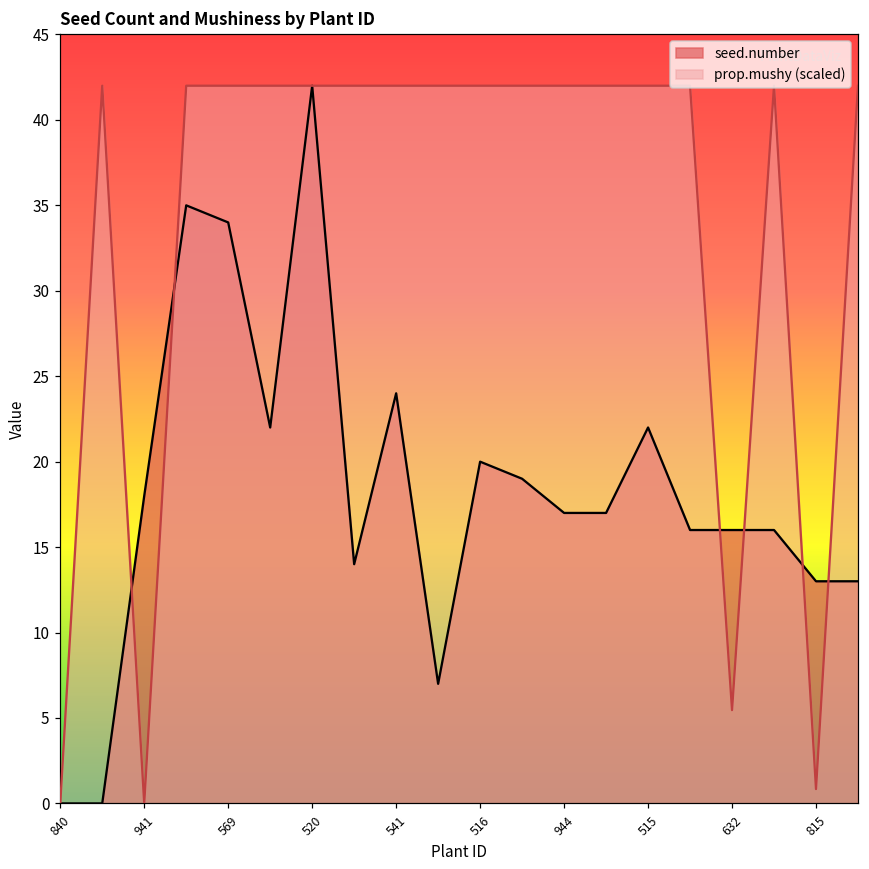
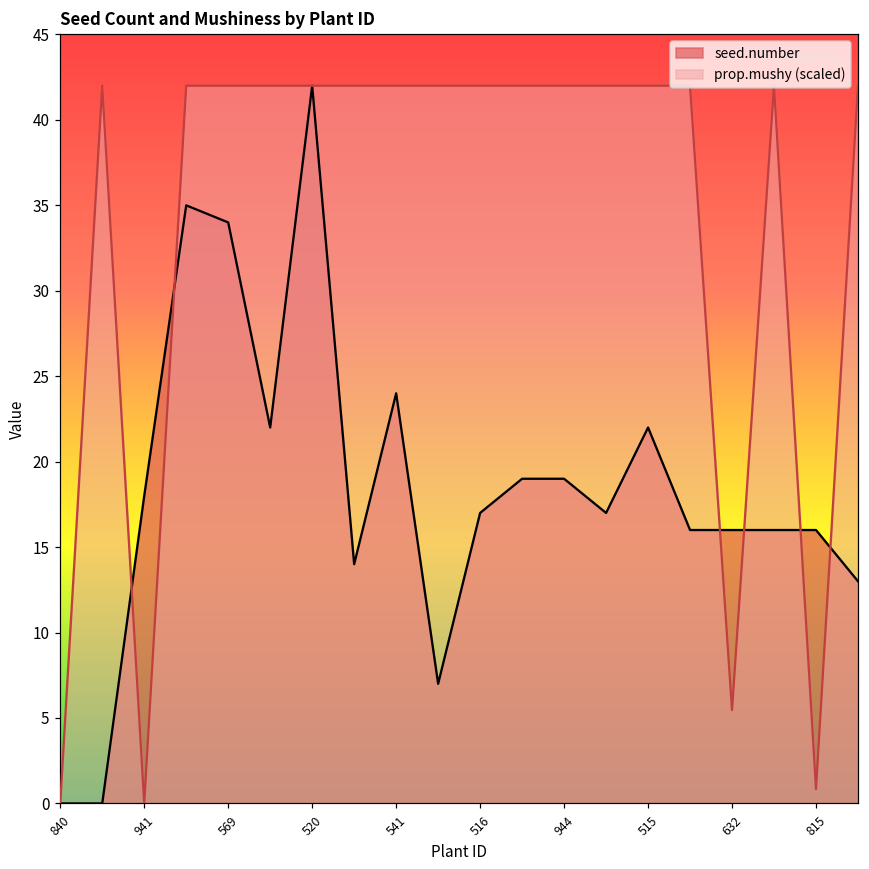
  {
    "seed.number": {
      "941": 18,
      "569": 34,
      "541": 24,
-     "516": 20,
-     "944": 17,
+     "516": 17,
+     "944": 19,
      "515": 22,
      "632": 16,
-     "815": 13
+     "815": 16
    },
    "prop.mushy (scaled)": {
      "941": 0,
      "569": 42,
      "541": 42,
      "516": 42,
      "944": 42,
      "515": 42,
      "632": 5.5,
      "815": 1
    }
  }
